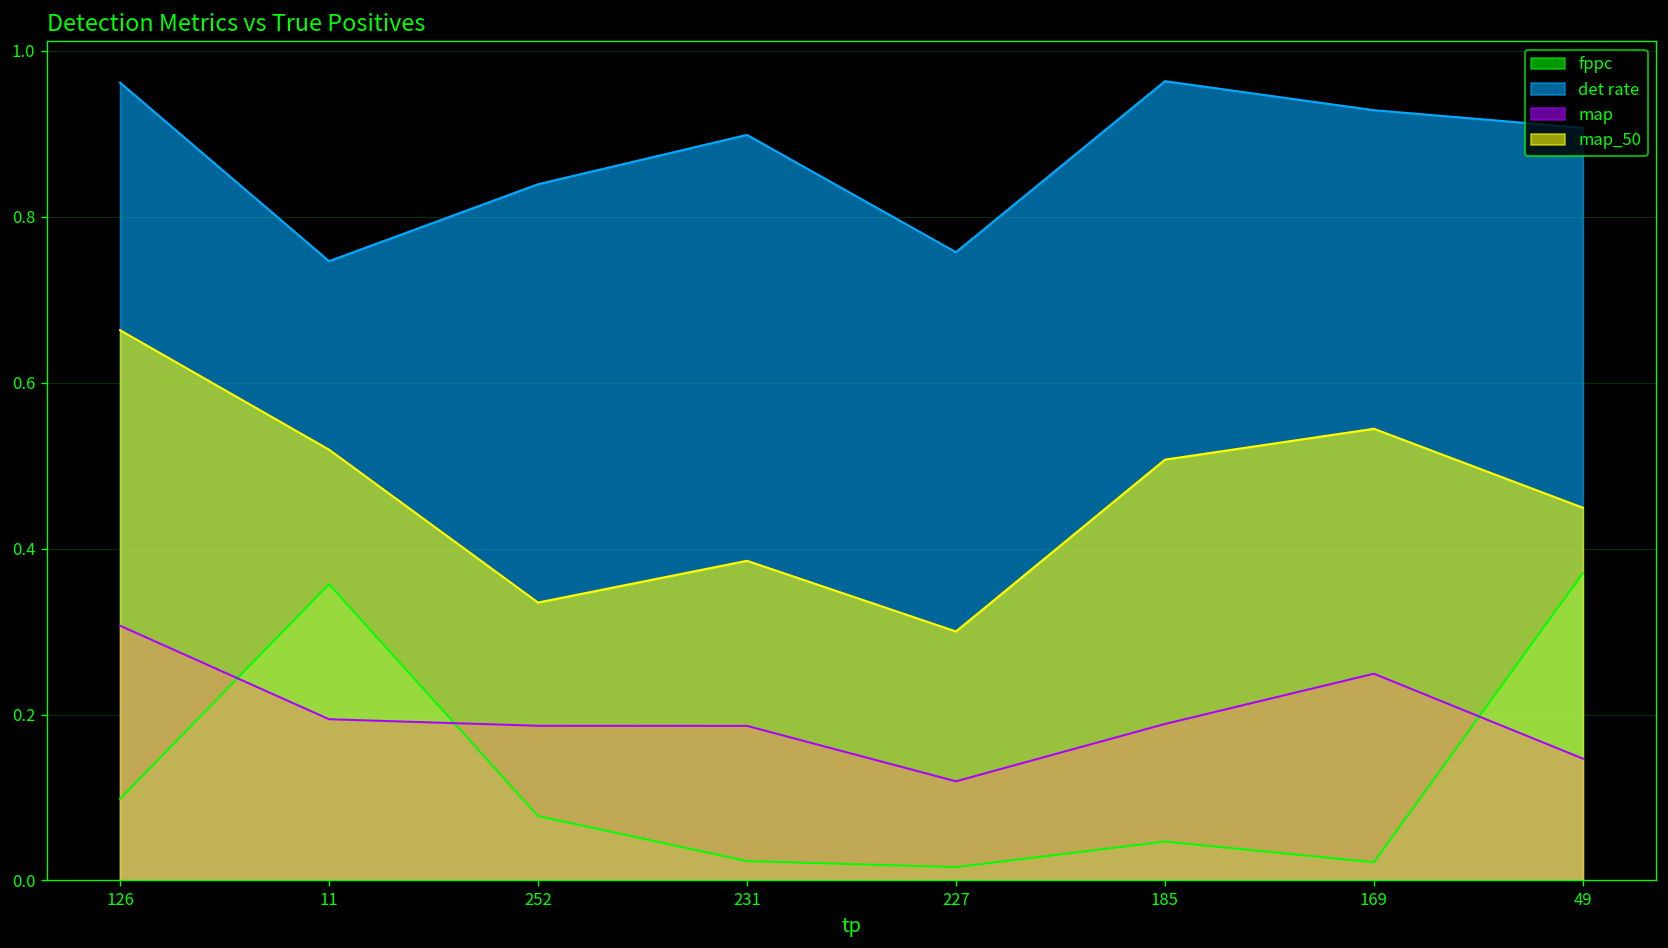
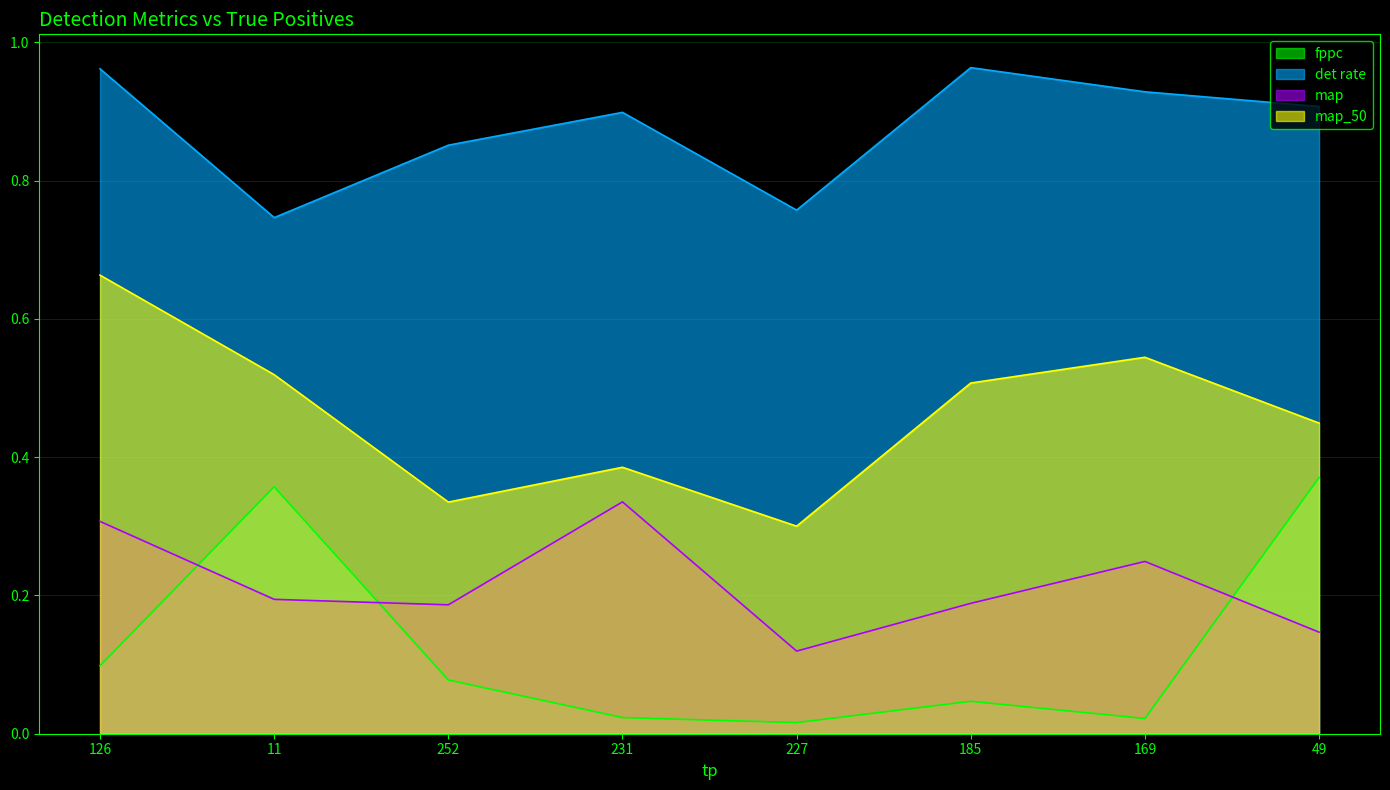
  {
    "fppc": {
      "126": 0.10,
      "11": 0.36,
      "252": 0.08,
      "231": 0.02,
      "227": 0.02,
      "185": 0.05,
      "169": 0.02,
      "49": 0.37
    },
    "det rate": {
      "126": 0.96,
      "11": 0.75,
-     "252": 0.84,
+     "252": 0.85,
      "231": 0.90,
      "227": 0.76,
      "185": 0.96,
      "169": 0.93
    },
    "map": {
      "126": 0.31,
      "11": 0.19,
      "252": 0.19,
-     "231": 0.19,
+     "231": 0.34,
      "227": 0.12,
      "185": 0.19,
      "169": 0.25,
      "49": 0.15
    },
    "map_50": {
      "126": 0.66,
      "11": 0.52,
      "252": 0.34,
      "231": 0.39,
      "227": 0.30,
      "185": 0.51,
      "169": 0.54,
      "49": 0.45
    }
  }
